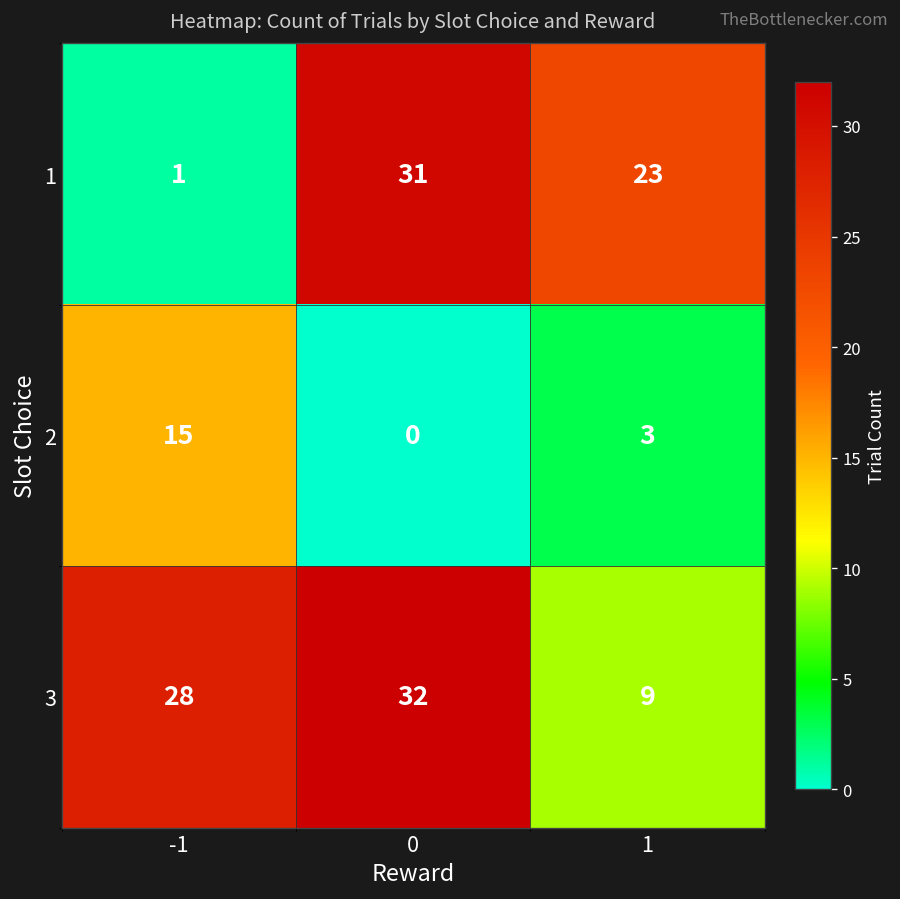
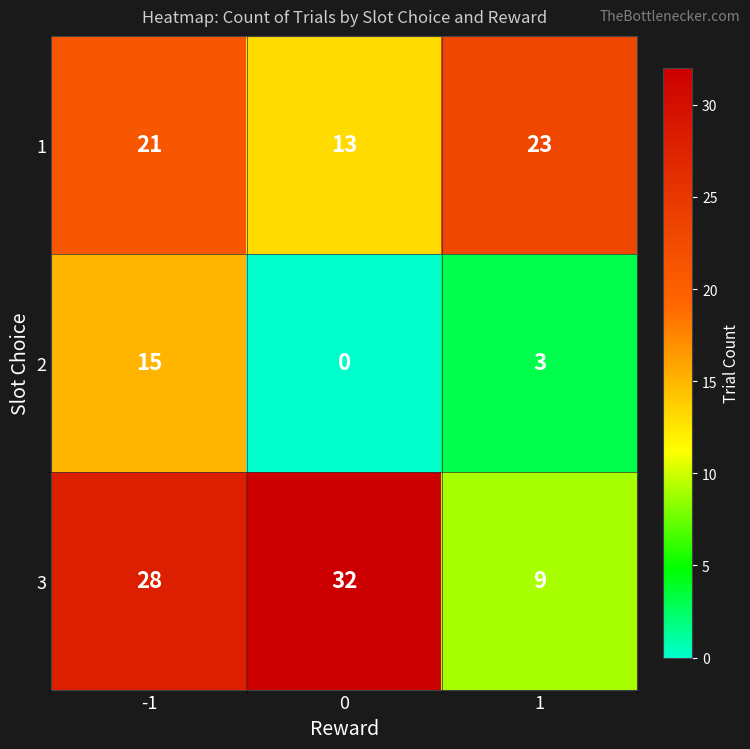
  {
    "1": {
-     "-1": 1,
-     "0": 31,
+     "-1": 21,
+     "0": 13,
      "1": 23
    },
    "2": {
      "-1": 15,
      "0": 0,
      "1": 3
    },
    "3": {
      "-1": 28,
      "0": 32,
      "1": 9
    }
  }
